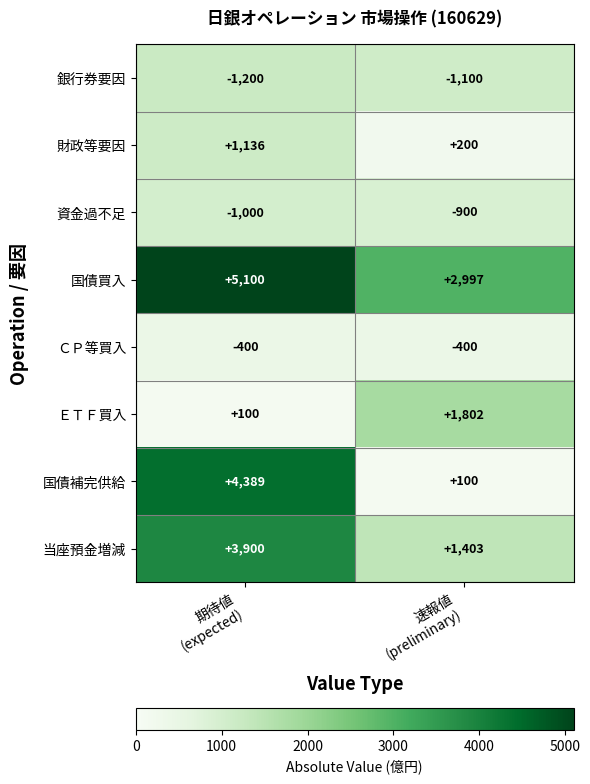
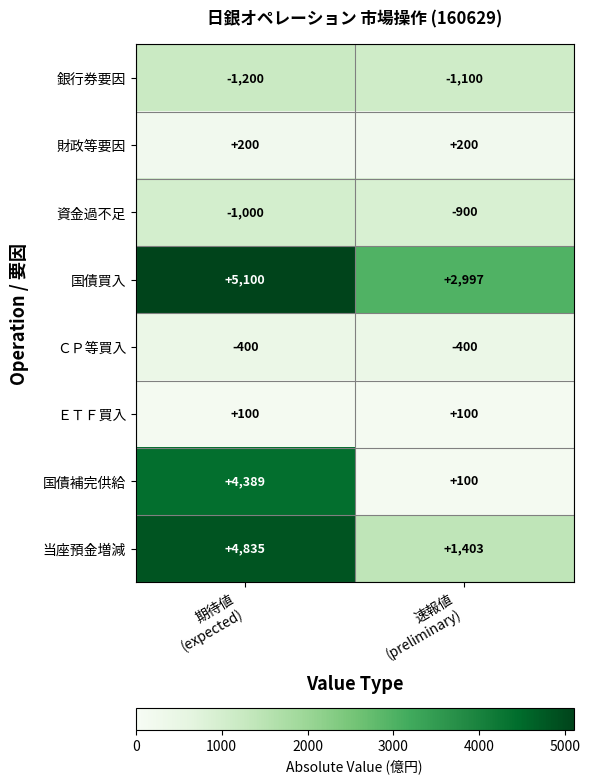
  {
    "銀行券要因": {
      "期待値 (expected)": "-1,200",
      "速報値 (preliminary)": "-1,100"
    },
    "財政等要因": {
-     "期待値 (expected)": "+1,136",
+     "期待値 (expected)": "+200",
      "速報値 (preliminary)": "+200"
    },
    "資金過不足": {
      "期待値 (expected)": "-1,000",
      "速報値 (preliminary)": "-900"
    },
    "国債買入": {
      "期待値 (expected)": "+5,100",
      "速報値 (preliminary)": "+2,997"
    },
    "ＣＰ等買入": {
      "期待値 (expected)": "-400",
      "速報値 (preliminary)": "-400"
    },
    "ＥＴＦ買入": {
      "期待値 (expected)": "+100",
-     "速報値 (preliminary)": "+1,802"
+     "速報値 (preliminary)": "+100"
    },
    "国債補完供給": {
      "期待値 (expected)": "+4,389",
      "速報値 (preliminary)": "+100"
    },
    "当座預金増減": {
-     "期待値 (expected)": "+3,900",
+     "期待値 (expected)": "+4,835",
      "速報値 (preliminary)": "+1,403"
    }
  }
